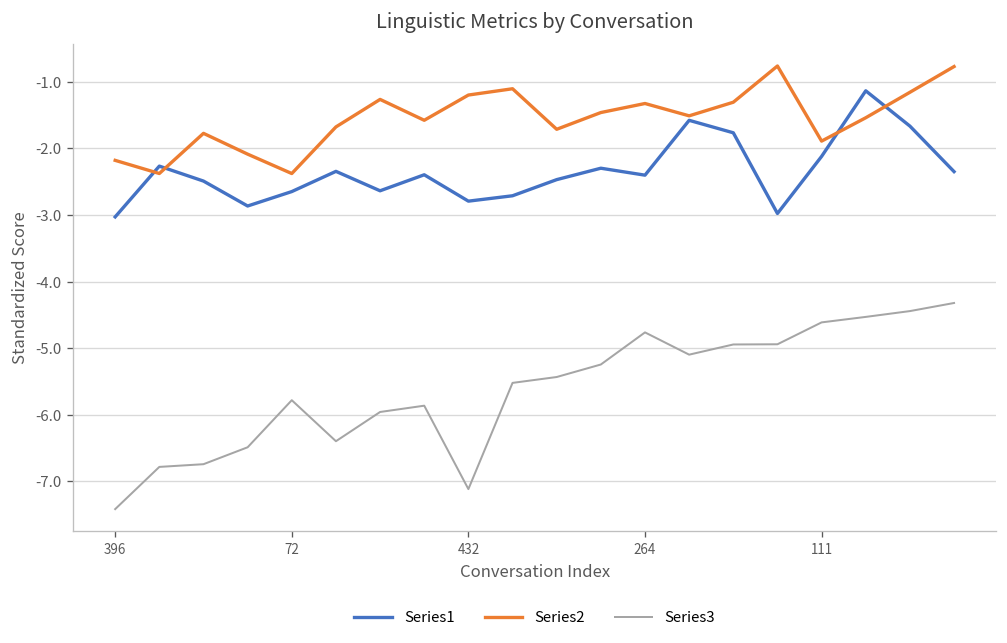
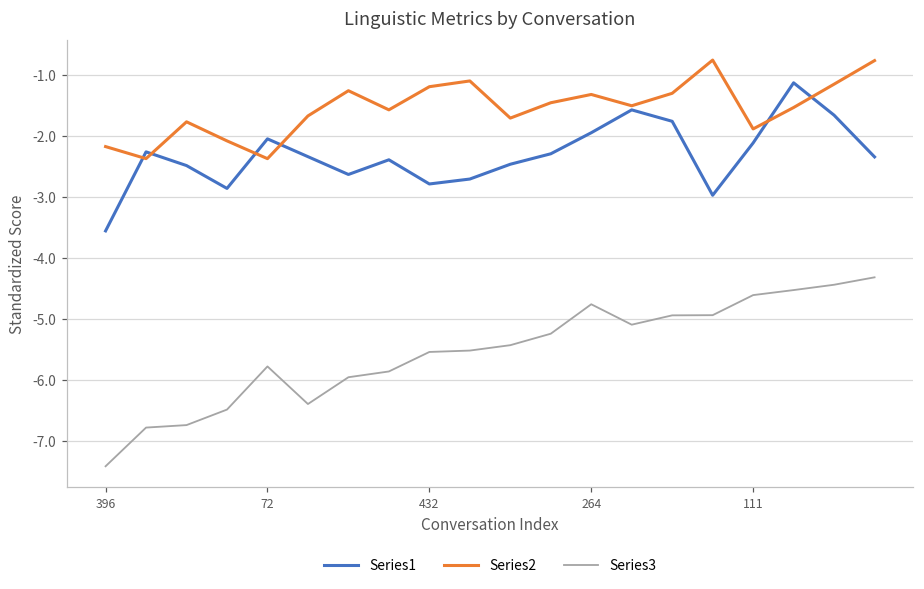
  {
    "Series1": {
-     "396": -3.0,
-     "72": -2.6,
+     "396": -3.6,
+     "72": -2.1,
      "432": -2.8,
-     "264": -2.4,
+     "264": -2.0,
      "111": -2.1
    },
    "Series2": {
      "396": -2.2,
      "72": -2.4,
      "432": -1.2,
      "264": -1.3,
      "111": -1.9
    },
    "Series3": {
      "396": -7.4,
      "72": -5.8,
-     "432": -7.1,
+     "432": -5.5,
      "264": -4.8,
      "111": -4.6
    }
  }
